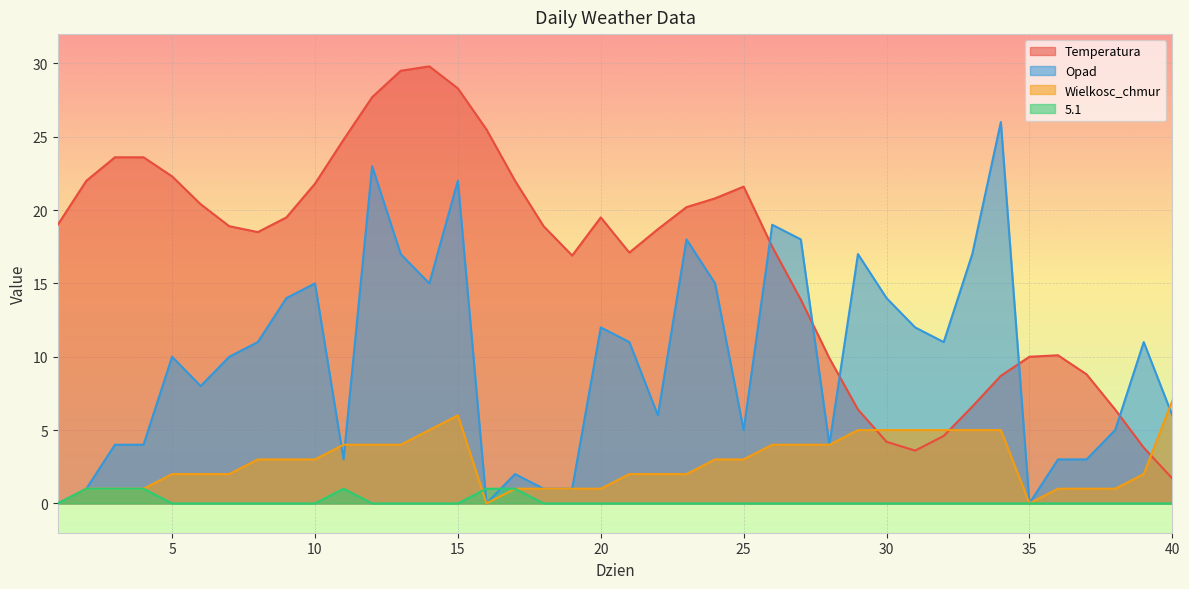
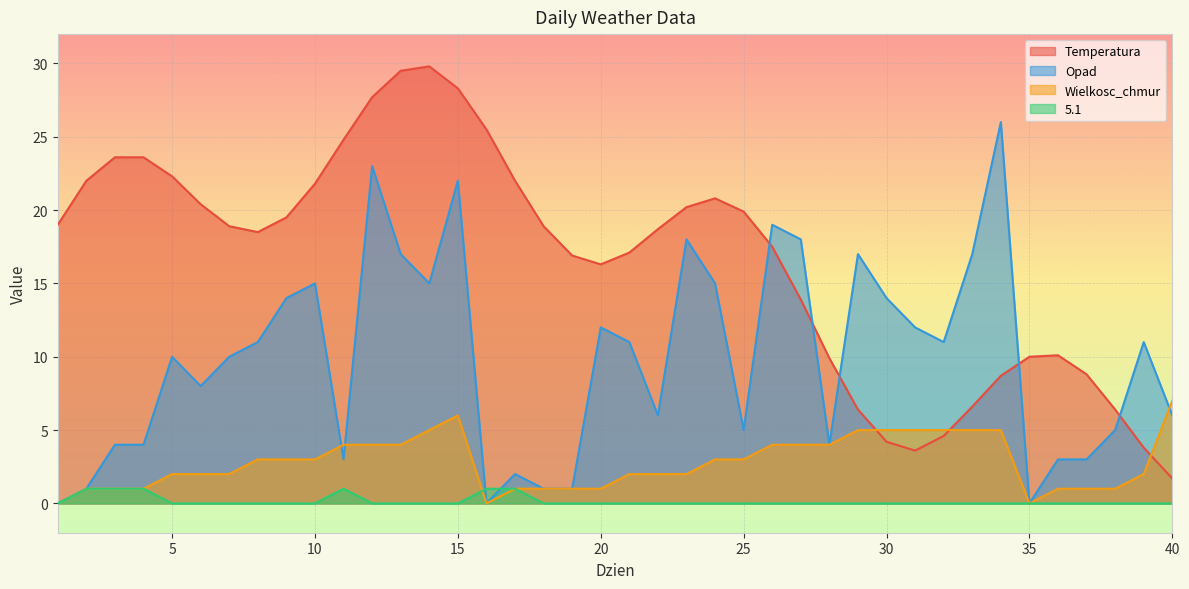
  {
    "Temperatura": {
      "5": 22.3,
      "10": 21.8,
      "15": 28.3,
-     "20": 19.5,
-     "25": 21.6,
+     "20": 16.3,
+     "25": 19.9,
      "30": 4.2,
      "35": 10.0,
      "40": 1.7
    },
    "Opad": {
      "5": 10.0,
      "10": 15.0,
      "15": 22.0,
      "20": 12.0,
      "25": 5.0,
      "30": 14.0,
      "40": 6.0
    },
    "Wielkosc_chmur": {
      "5": 2.0,
      "10": 3.0,
      "15": 6.0,
      "20": 1.0,
      "25": 3.0,
      "30": 5.0,
      "40": 7.0
    },
    "5.1": {
      "5": 0.0,
      "10": 0.0,
      "15": 0.0,
      "20": 0.0,
      "25": 0.0,
      "30": 0.0,
      "40": 0.0
    }
  }
